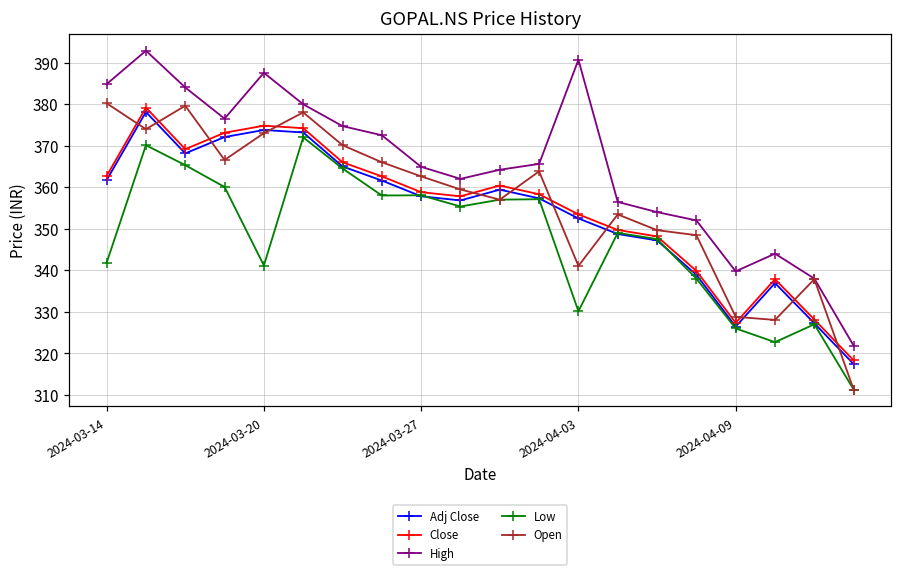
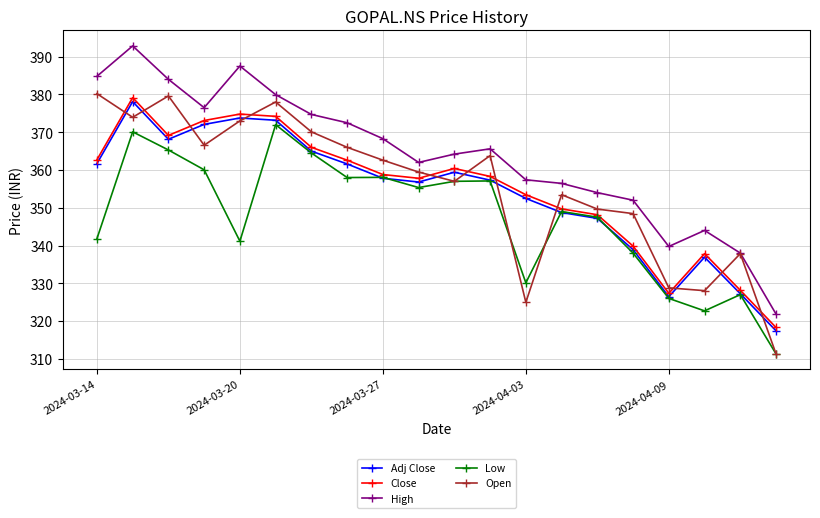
  {
    "Adj Close": {
      "2024-03-14": 362,
      "2024-03-20": 374,
      "2024-04-03": 352
    },
    "Close": {
      "2024-03-14": 363,
      "2024-03-20": 375,
      "2024-03-27": 359,
      "2024-04-03": 353,
      "2024-04-09": 327
    },
    "High": {
      "2024-03-14": 385,
      "2024-03-20": 388,
-     "2024-03-27": 365,
-     "2024-04-03": 391,
+     "2024-03-27": 368,
+     "2024-04-03": 357,
      "2024-04-09": 340
    },
    "Low": {
      "2024-03-14": 342,
      "2024-03-20": 341,
      "2024-04-03": 330
    },
    "Open": {
      "2024-03-14": 380,
      "2024-03-20": 373,
      "2024-03-27": 363,
-     "2024-04-03": 341,
+     "2024-04-03": 325,
      "2024-04-09": 329
    }
  }
